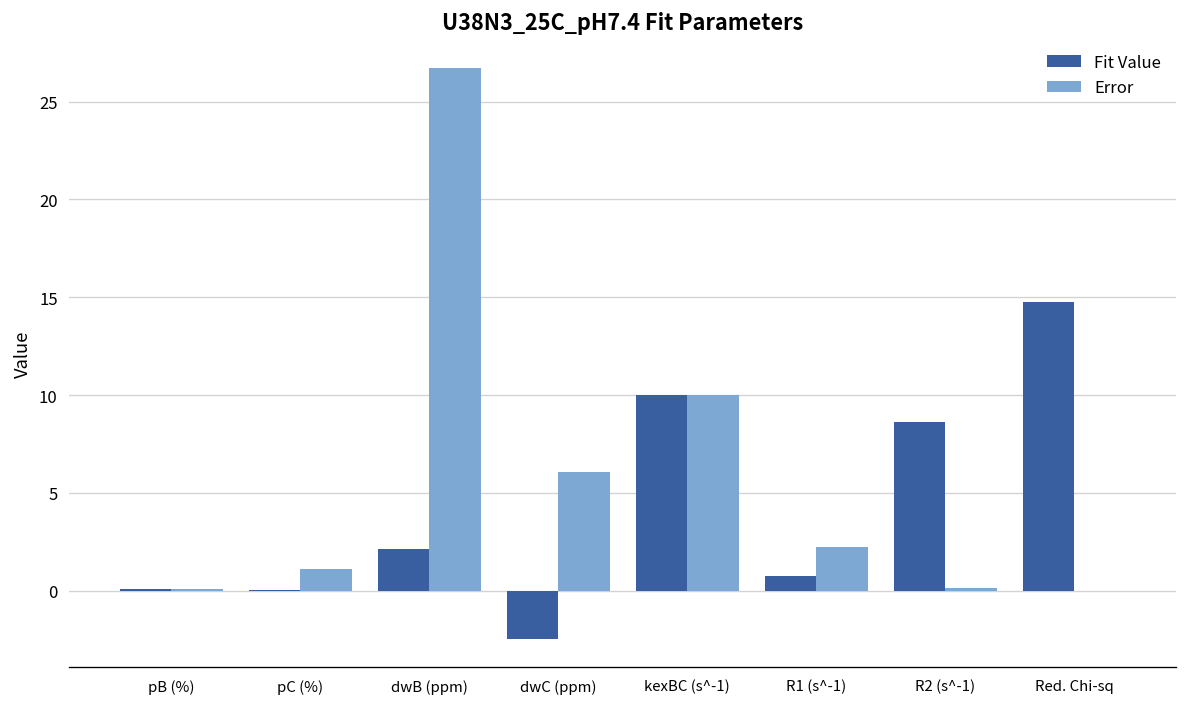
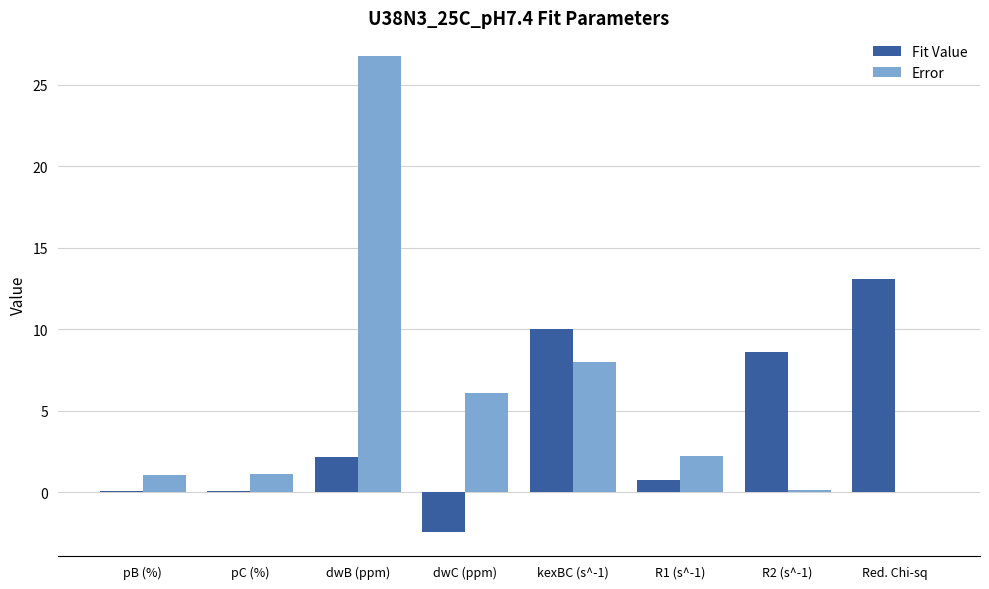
  {
    "Fit Value": {
      "dwB (ppm)": 2.1,
      "dwC (ppm)": -2.5,
      "kexBC (s^-1)": 10.0,
      "R1 (s^-1)": 0.7,
      "R2 (s^-1)": 8.6,
-     "Red. Chi-sq": 14.8
+     "Red. Chi-sq": 13.1
    },
    "Error": {
-     "pB (%)": 0.1,
+     "pB (%)": 1.0,
      "pC (%)": 1.1,
      "dwB (ppm)": 26.7,
      "dwC (ppm)": 6.1,
-     "kexBC (s^-1)": 10,
+     "kexBC (s^-1)": 8,
      "R1 (s^-1)": 2.2,
      "Red. Chi-sq": 0.0
    }
  }
